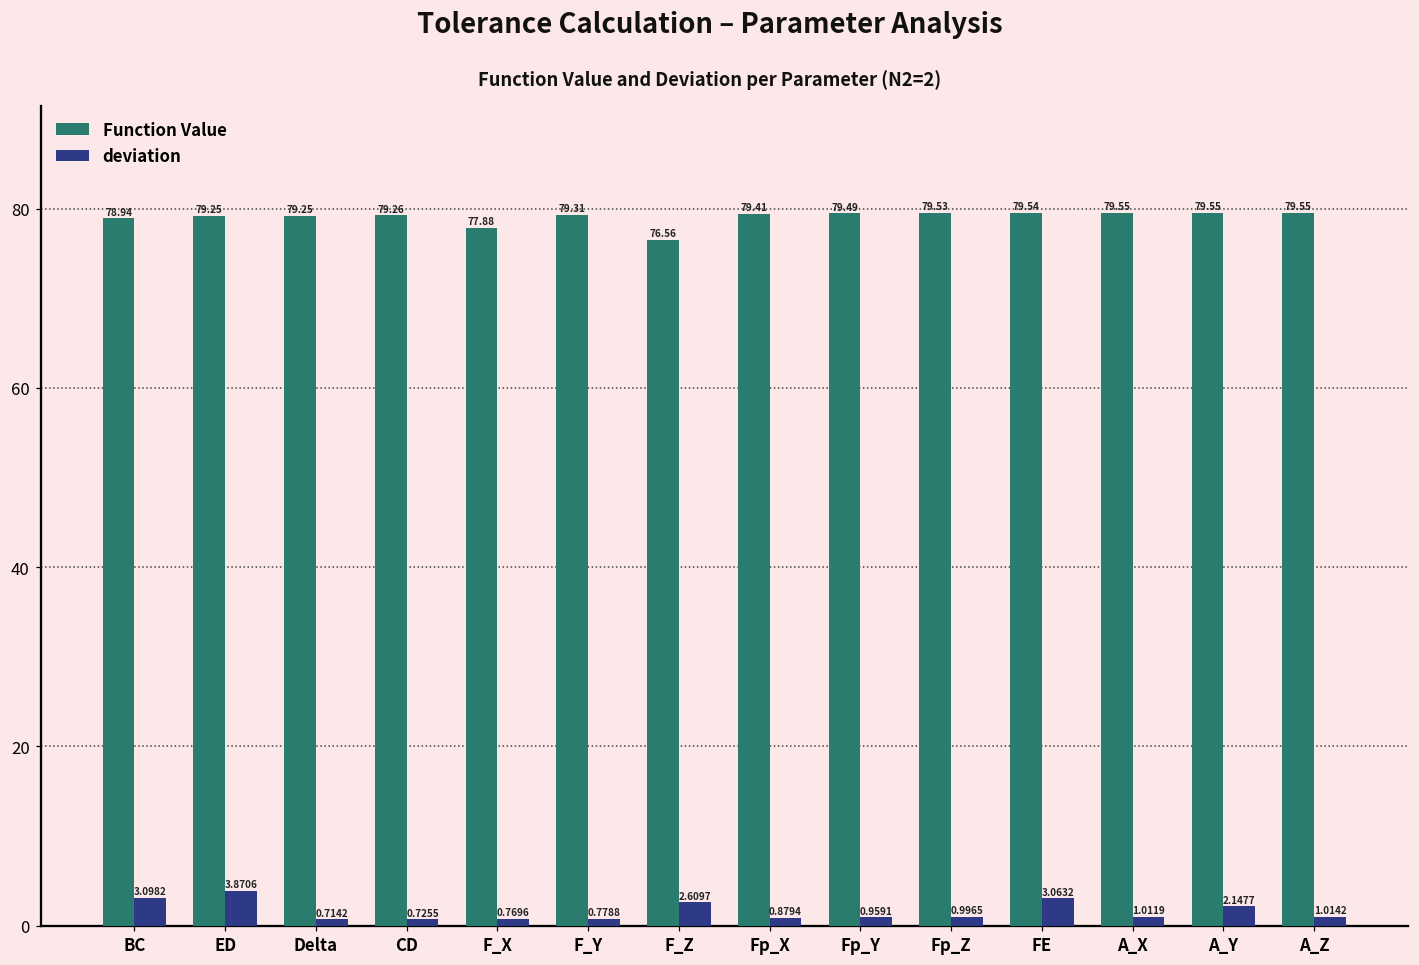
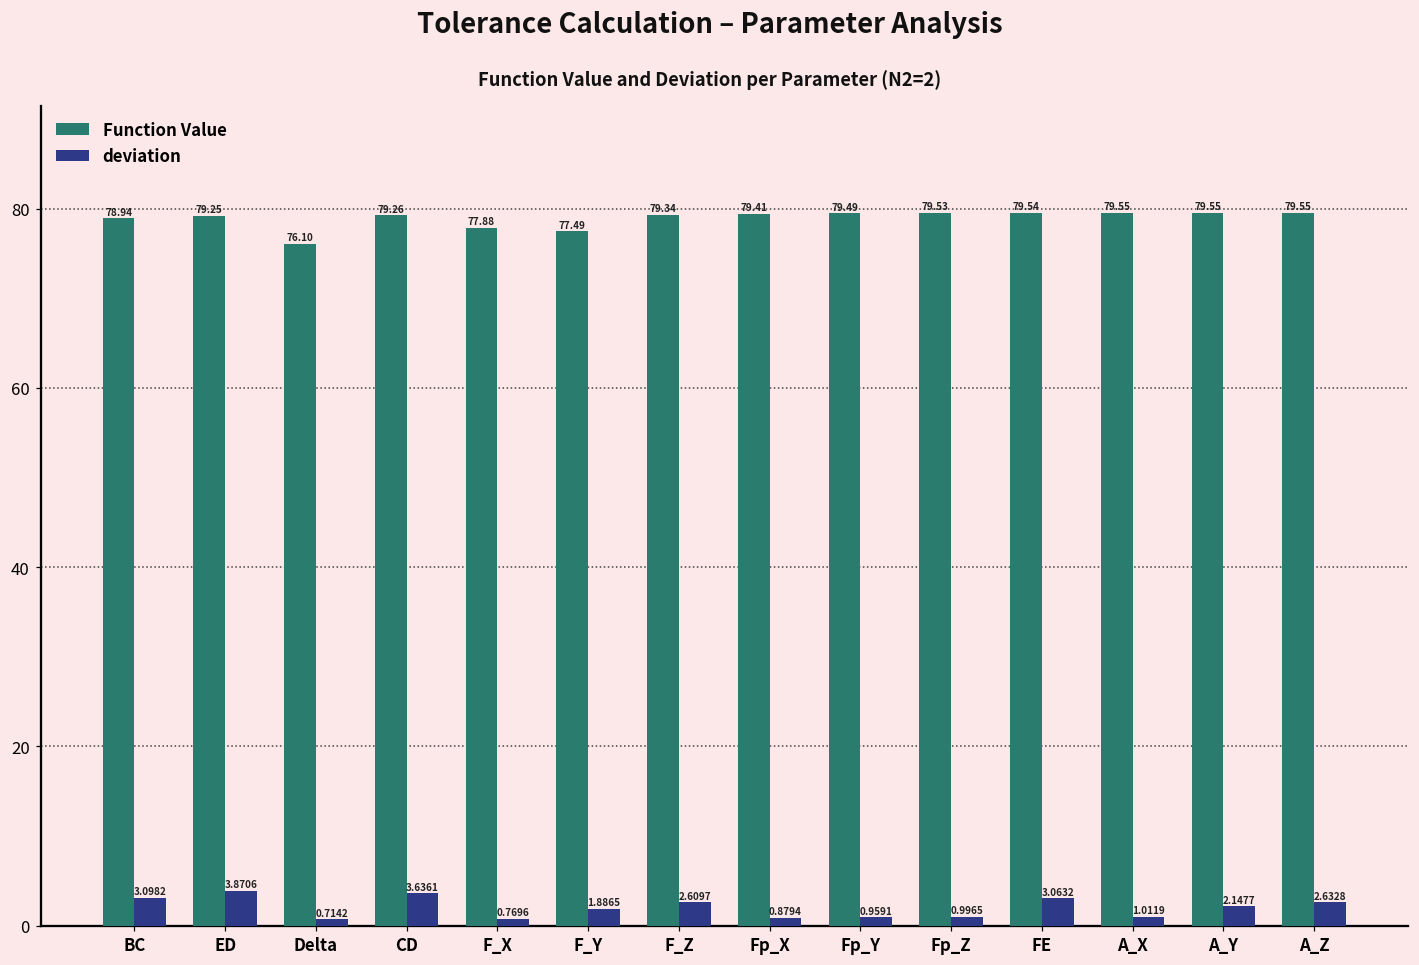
  {
    "Function Value": {
      "BC": 78.94,
      "ED": 79.25,
-     "Delta": 79.25,
+     "Delta": 76.10,
      "CD": 79.26,
      "F_X": 77.88,
-     "F_Y": 79.31,
-     "F_Z": 76.56,
+     "F_Y": 77.49,
+     "F_Z": 79.34,
      "Fp_X": 79.41,
      "Fp_Y": 79.49,
      "Fp_Z": 79.53,
      "FE": 79.54,
      "A_X": 79.55,
      "A_Y": 79.55,
      "A_Z": 79.55
    },
    "deviation": {
      "BC": 3.0982,
      "ED": 3.8706,
      "Delta": 0.7142,
-     "CD": 0.7255,
+     "CD": 3.6361,
      "F_X": 0.7696,
-     "F_Y": 0.7788,
+     "F_Y": 1.8865,
      "F_Z": 2.6097,
      "Fp_X": 0.8794,
      "Fp_Y": 0.9591,
      "Fp_Z": 0.9965,
      "FE": 3.0632,
      "A_X": 1.0119,
      "A_Y": 2.1477,
-     "A_Z": 1.0142
+     "A_Z": 2.6328
    }
  }
